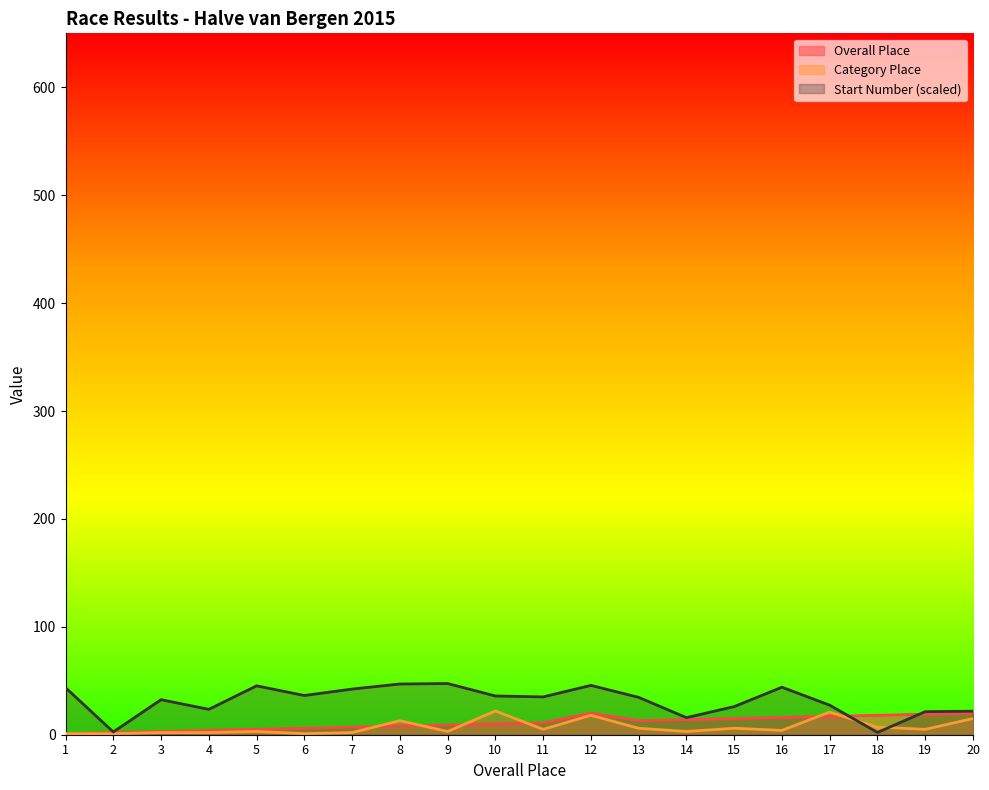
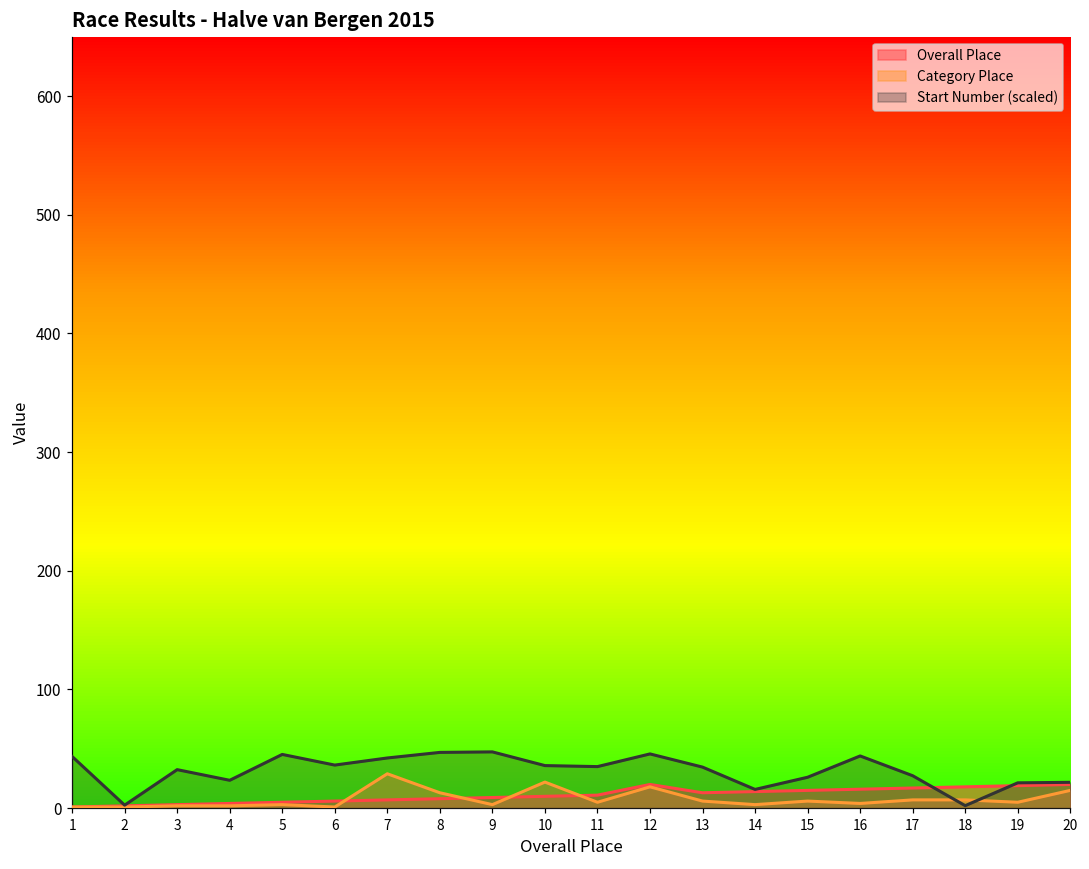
  {
    "Overall Place": {
      "6": 6,
      "7": 7,
      "8": 8,
      "9": 9,
      "10": 10,
      "11": 11,
      "13": 13,
      "15": 15,
      "16": 16,
      "17": 17,
      "18": 18
    },
    "Category Place": {
      "6": 1,
-     "7": 2,
+     "7": 29,
      "8": 13,
      "9": 3,
      "10": 22,
      "11": 5,
      "13": 6,
      "14": 3,
      "15": 6,
      "16": 4,
-     "17": 21,
+     "17": 7,
      "18": 7,
      "19": 5,
      "20": 15
    },
    "Start Number (scaled)": {
      "1": 44,
      "3": 32,
      "4": 24,
      "5": 45,
      "6": 36,
      "7": 42,
      "8": 47,
      "9": 47,
      "10": 36,
      "11": 35,
      "12": 46,
      "13": 35,
      "15": 26,
      "16": 44,
      "17": 27,
      "18": 2
    }
  }
